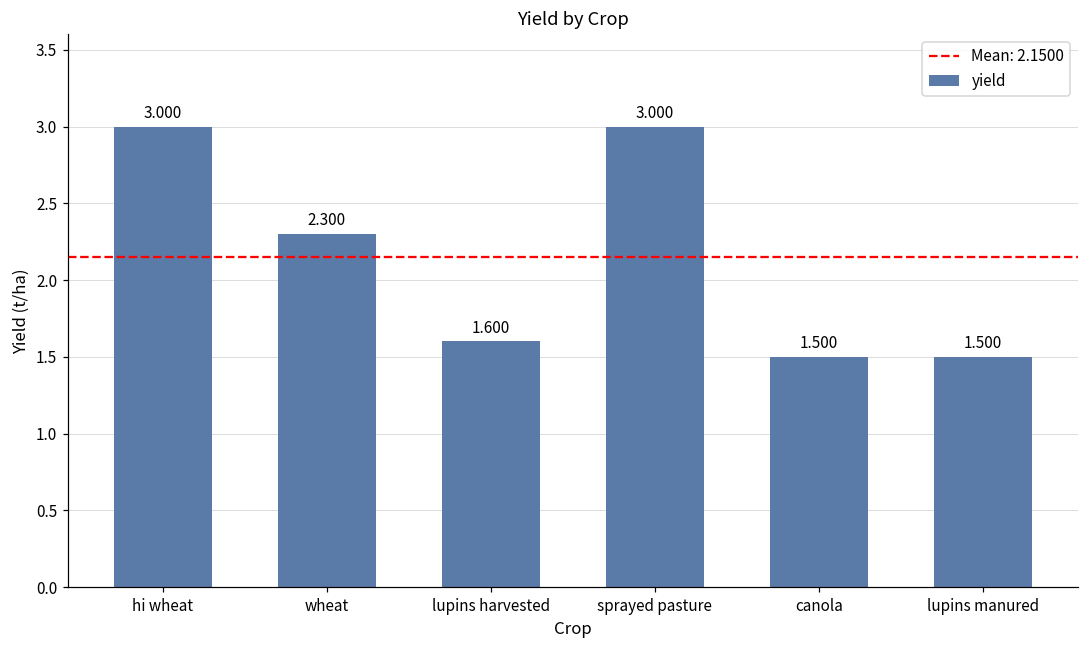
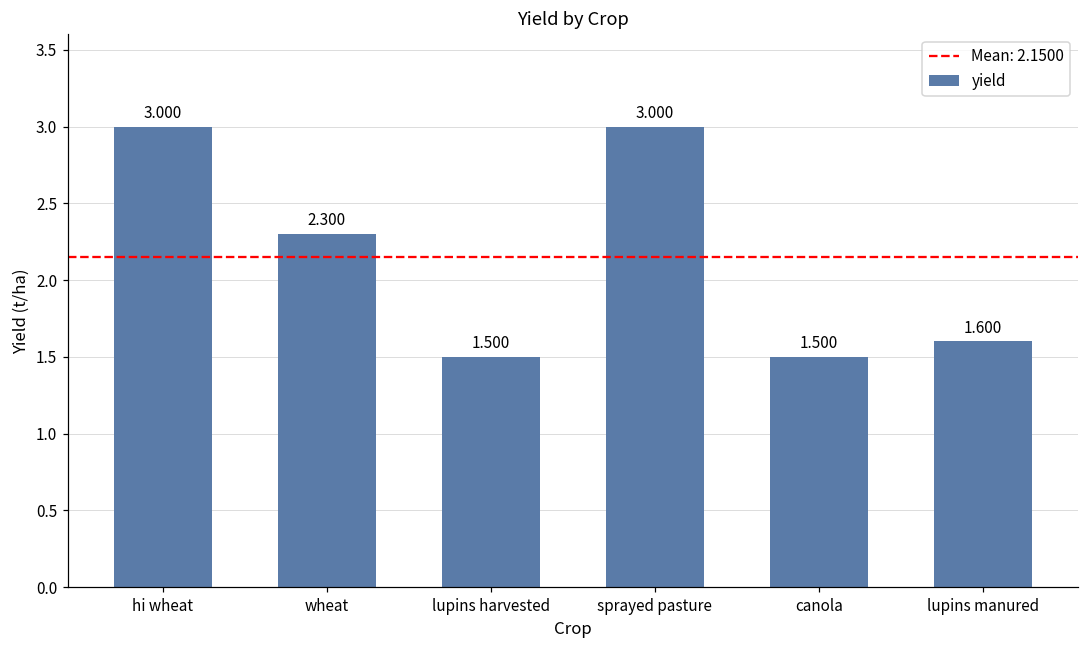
  {
    "hi wheat": 3.000,
    "wheat": 2.300,
-   "lupins harvested": 1.600,
+   "lupins harvested": 1.500,
    "sprayed pasture": 3.000,
    "canola": 1.500,
-   "lupins manured": 1.500
+   "lupins manured": 1.600
  }
